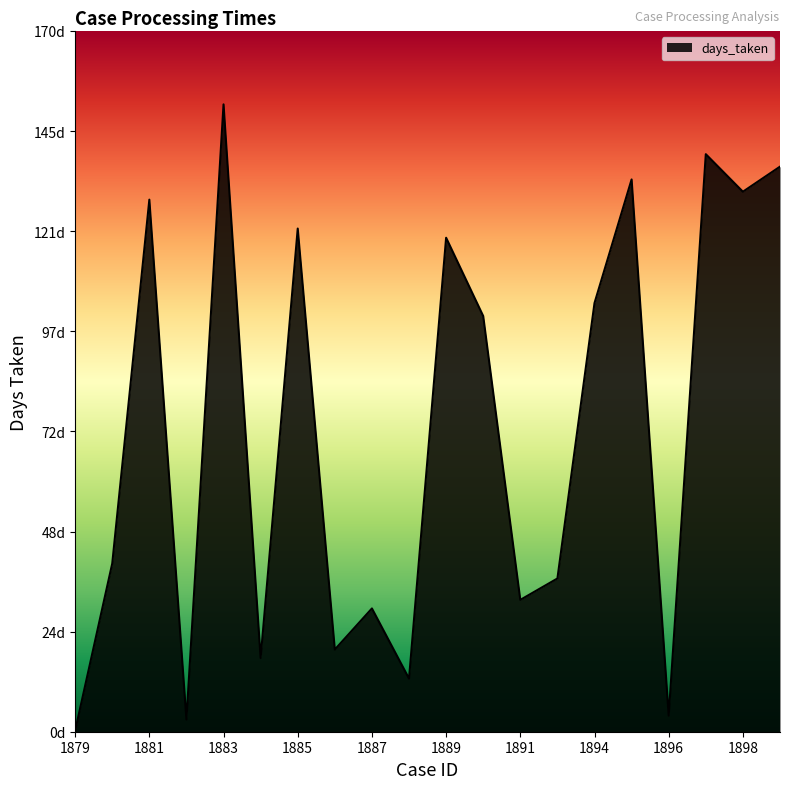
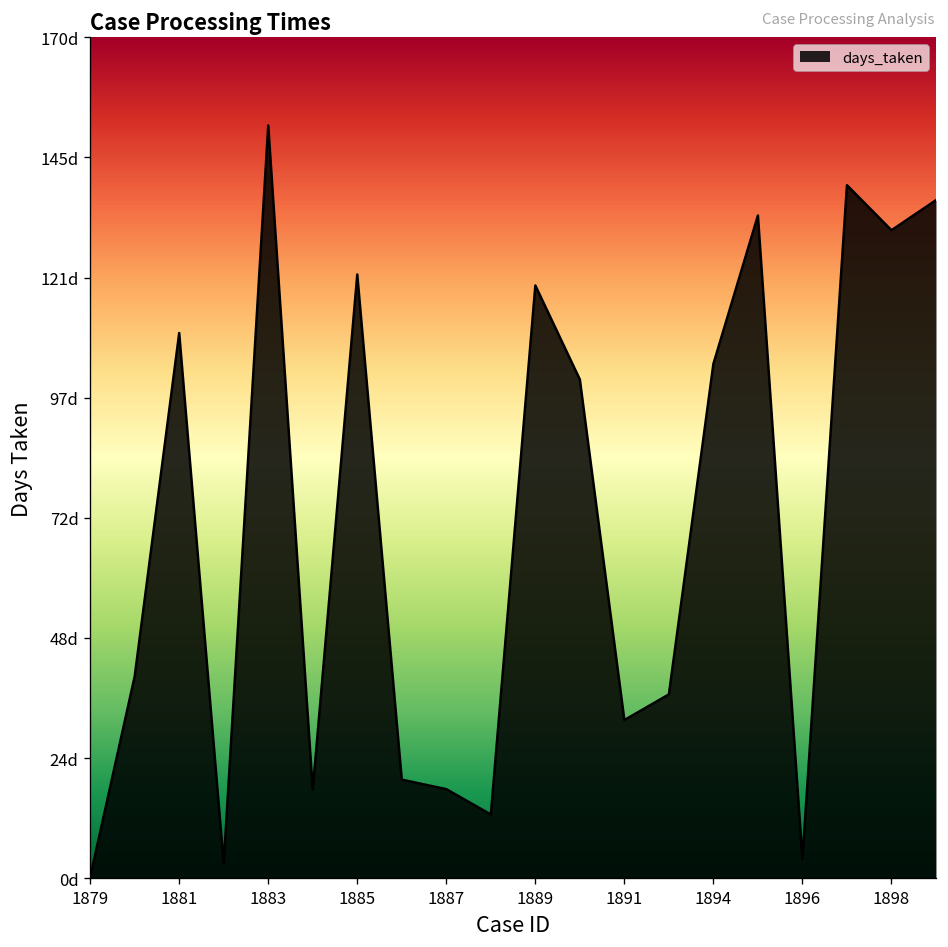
  {
    "1879": "0d",
-   "1881": "129d",
+   "1881": "110d",
    "1883": "152d",
    "1885": "122d",
-   "1887": "30d",
+   "1887": "18d",
    "1889": "120d",
    "1891": "32d",
    "1894": "104d",
    "1896": "4d",
    "1898": "131d"
  }
